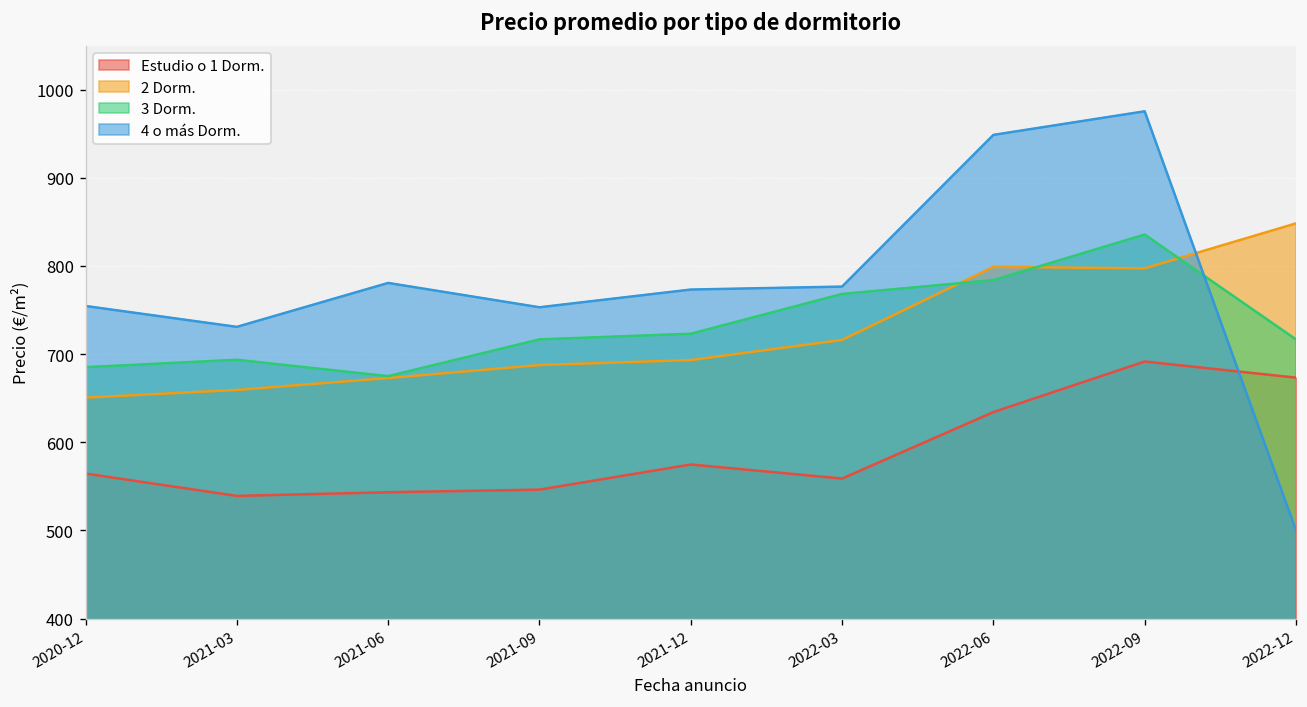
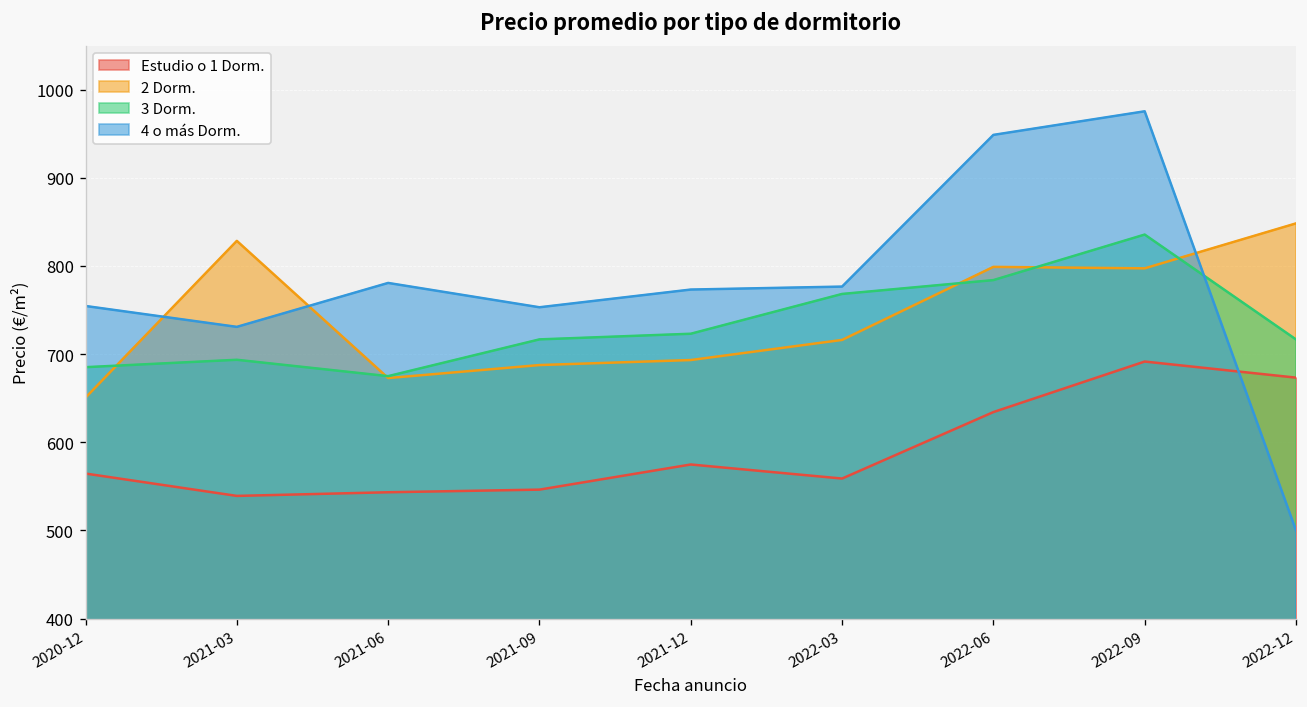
  {
    "Estudio o 1 Dorm.": {
      "2020-12": 560,
      "2021-03": 540,
      "2021-06": 540,
      "2021-09": 550,
      "2021-12": 570,
      "2022-03": 560,
      "2022-06": 630,
      "2022-09": 690,
      "2022-12": 670
    },
    "2 Dorm.": {
      "2020-12": 650,
-     "2021-03": 660,
+     "2021-03": 830,
      "2021-09": 690,
      "2021-12": 690,
      "2022-03": 720,
      "2022-06": 800,
      "2022-09": 800,
      "2022-12": 850
    },
    "3 Dorm.": {
      "2020-12": 690,
      "2021-03": 690,
      "2021-09": 720,
      "2021-12": 720,
      "2022-03": 770,
      "2022-06": 780,
      "2022-09": 840,
      "2022-12": 720
    },
    "4 o más Dorm.": {
      "2020-12": 750,
      "2021-03": 730,
      "2021-06": 780,
      "2021-09": 750,
      "2021-12": 770,
      "2022-03": 780,
      "2022-06": 950,
      "2022-09": 980,
      "2022-12": 500
    }
  }
